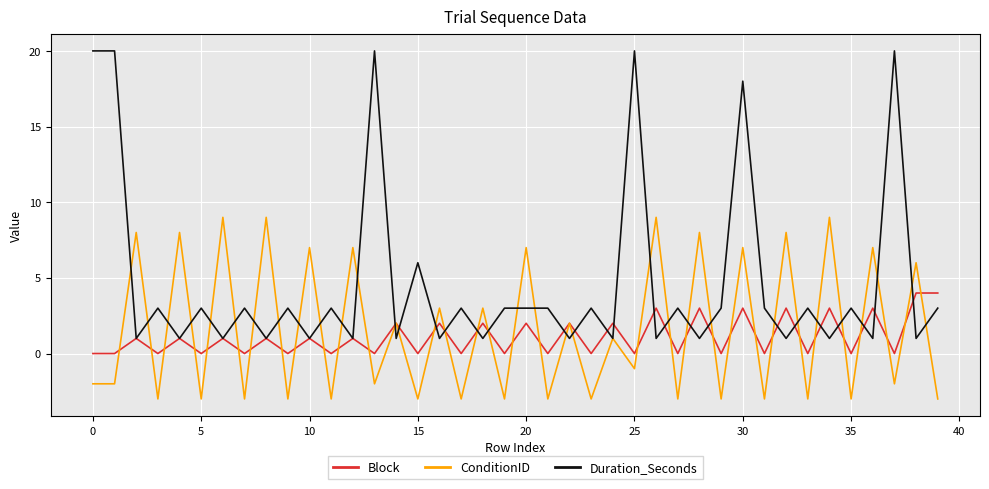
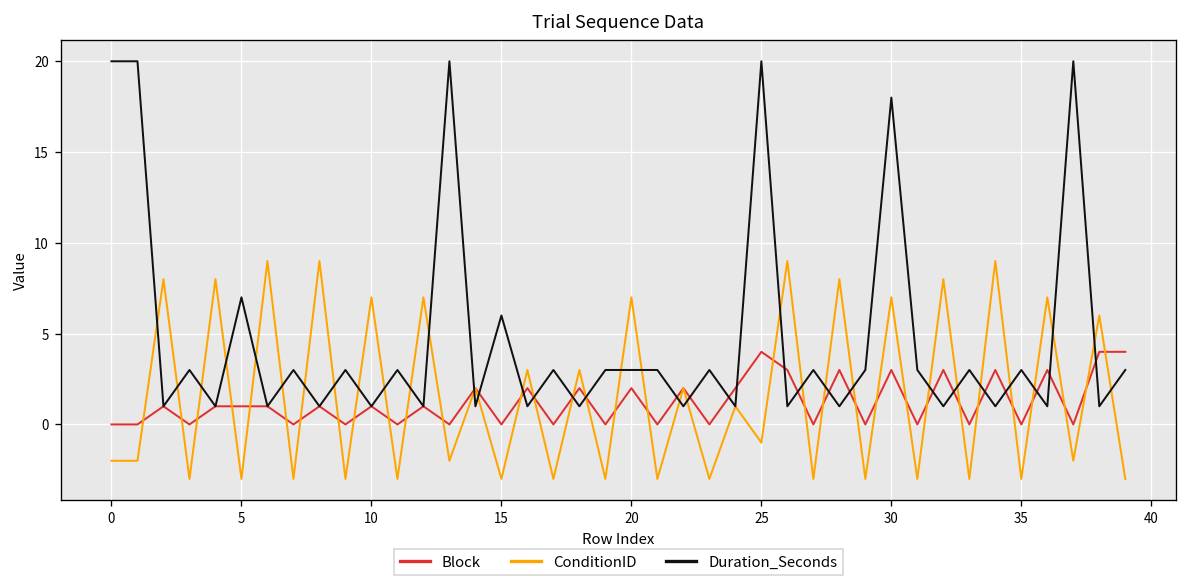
  {
    "Block": {
      "0": 0,
-     "5": 0,
+     "5": 1,
      "15": 0,
      "20": 2,
-     "25": 0,
+     "25": 4,
      "30": 3,
      "35": 0
    },
    "ConditionID": {
      "0": -2,
      "5": -3,
      "10": 7,
      "15": -3,
      "20": 7,
      "25": -1,
      "30": 7,
      "35": -3
    },
    "Duration_Seconds": {
      "0": 20,
-     "5": 3,
+     "5": 7,
      "15": 6,
      "20": 3,
      "25": 20,
      "30": 18,
      "35": 3
    }
  }
